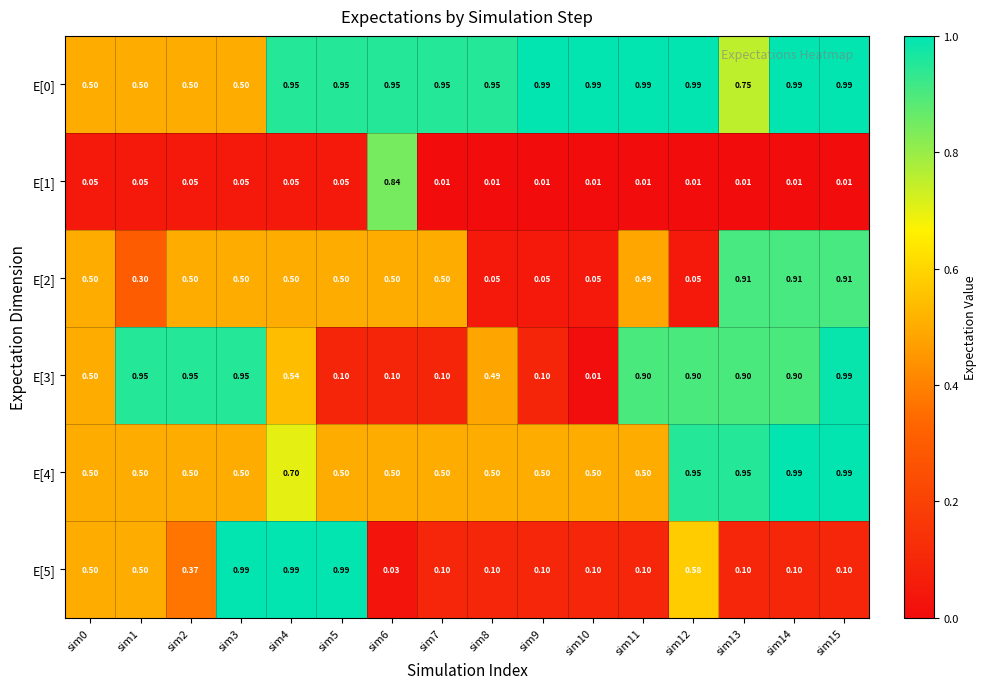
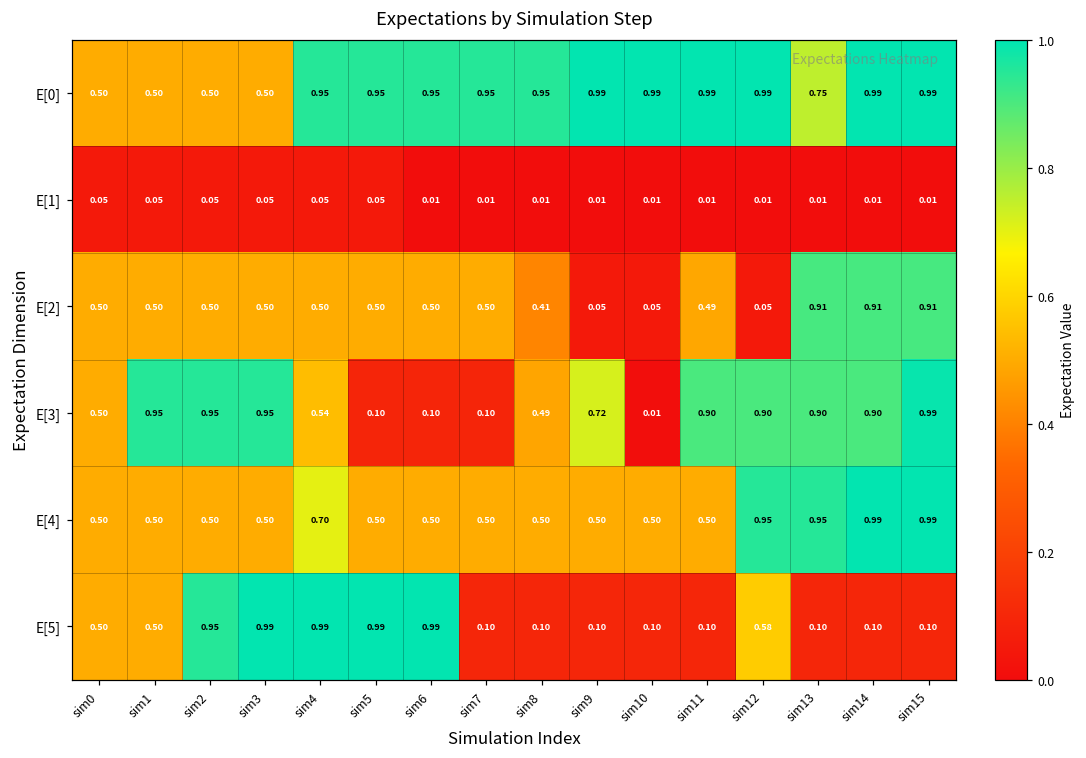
  {
    "E[0]": {
      "sim0": 0.50,
      "sim1": 0.50,
      "sim2": 0.50,
      "sim3": 0.50,
      "sim4": 0.95,
      "sim5": 0.95,
      "sim6": 0.95,
      "sim7": 0.95,
      "sim8": 0.95,
      "sim9": 0.99,
      "sim10": 0.99,
      "sim11": 0.99,
      "sim12": 0.99,
      "sim13": 0.75,
      "sim15": 0.99
    },
    "E[1]": {
      "sim0": 0.05,
      "sim1": 0.05,
      "sim2": 0.05,
      "sim3": 0.05,
      "sim4": 0.05,
      "sim5": 0.05,
-     "sim6": 0.84,
+     "sim6": 0.01,
      "sim7": 0.01,
      "sim8": 0.01,
      "sim9": 0.01,
      "sim10": 0.01,
      "sim11": 0.01,
      "sim12": 0.01,
      "sim13": 0.01,
      "sim14": 0.01,
      "sim15": 0.01
    },
    "E[2]": {
      "sim0": 0.50,
-     "sim1": 0.30,
+     "sim1": 0.50,
      "sim2": 0.50,
      "sim3": 0.50,
      "sim4": 0.50,
      "sim5": 0.50,
      "sim6": 0.50,
      "sim7": 0.50,
-     "sim8": 0.05,
+     "sim8": 0.41,
      "sim9": 0.05,
      "sim10": 0.05,
      "sim11": 0.49,
      "sim12": 0.05,
      "sim13": 0.91,
      "sim14": 0.91,
      "sim15": 0.91
    },
    "E[3]": {
      "sim0": 0.50,
      "sim1": 0.95,
      "sim2": 0.95,
      "sim3": 0.95,
      "sim4": 0.54,
      "sim5": 0.10,
      "sim6": 0.10,
      "sim7": 0.10,
      "sim8": 0.49,
-     "sim9": 0.10,
+     "sim9": 0.72,
      "sim10": 0.01,
      "sim11": 0.90,
      "sim12": 0.90,
      "sim13": 0.90,
      "sim14": 0.90,
      "sim15": 0.99
    },
    "E[4]": {
      "sim0": 0.50,
      "sim1": 0.50,
      "sim2": 0.50,
      "sim3": 0.50,
      "sim4": 0.70,
      "sim5": 0.50,
      "sim6": 0.50,
      "sim7": 0.50,
      "sim8": 0.50,
      "sim9": 0.50,
      "sim10": 0.50,
      "sim11": 0.50,
      "sim12": 0.95,
      "sim13": 0.95,
      "sim14": 0.99,
      "sim15": 0.99
    },
    "E[5]": {
      "sim0": 0.50,
      "sim1": 0.50,
-     "sim2": 0.37,
+     "sim2": 0.95,
      "sim3": 0.99,
      "sim4": 0.99,
      "sim5": 0.99,
-     "sim6": 0.03,
+     "sim6": 0.99,
      "sim7": 0.10,
      "sim8": 0.10,
      "sim9": 0.10,
      "sim10": 0.10,
      "sim11": 0.10,
      "sim12": 0.58,
      "sim13": 0.10,
      "sim14": 0.10,
      "sim15": 0.10
    }
  }
